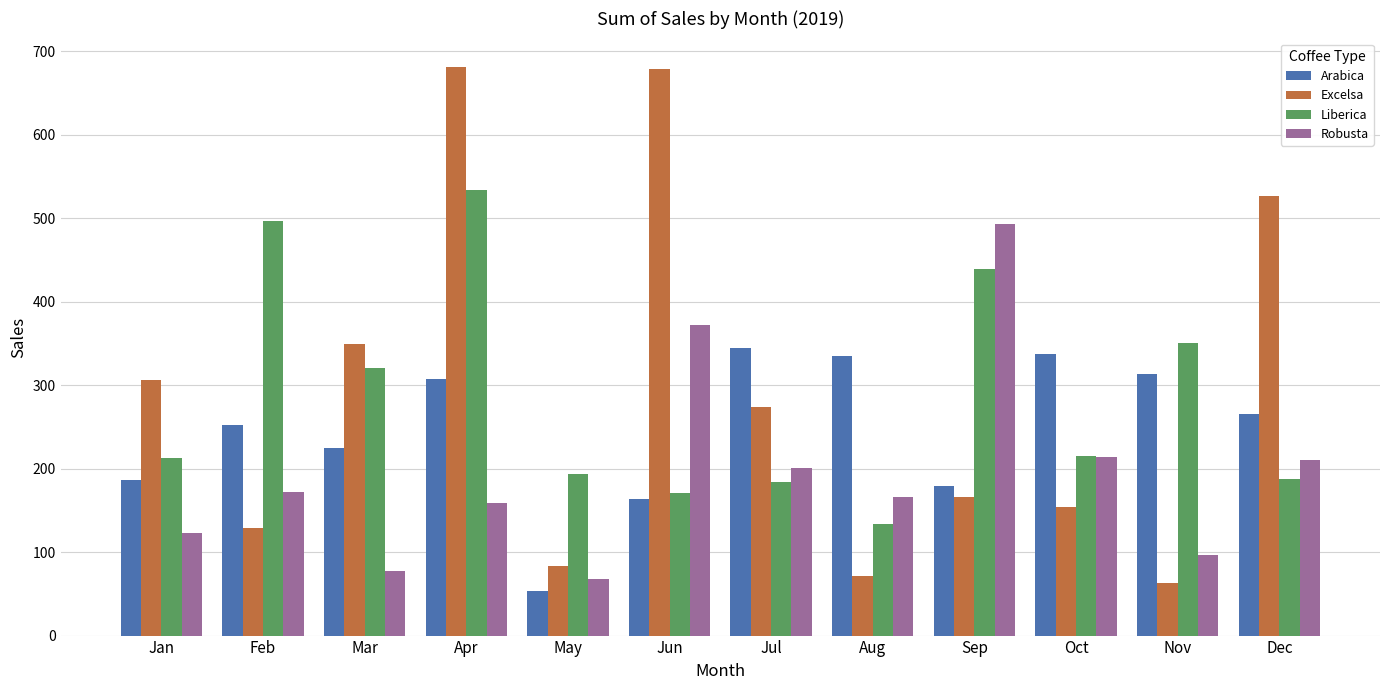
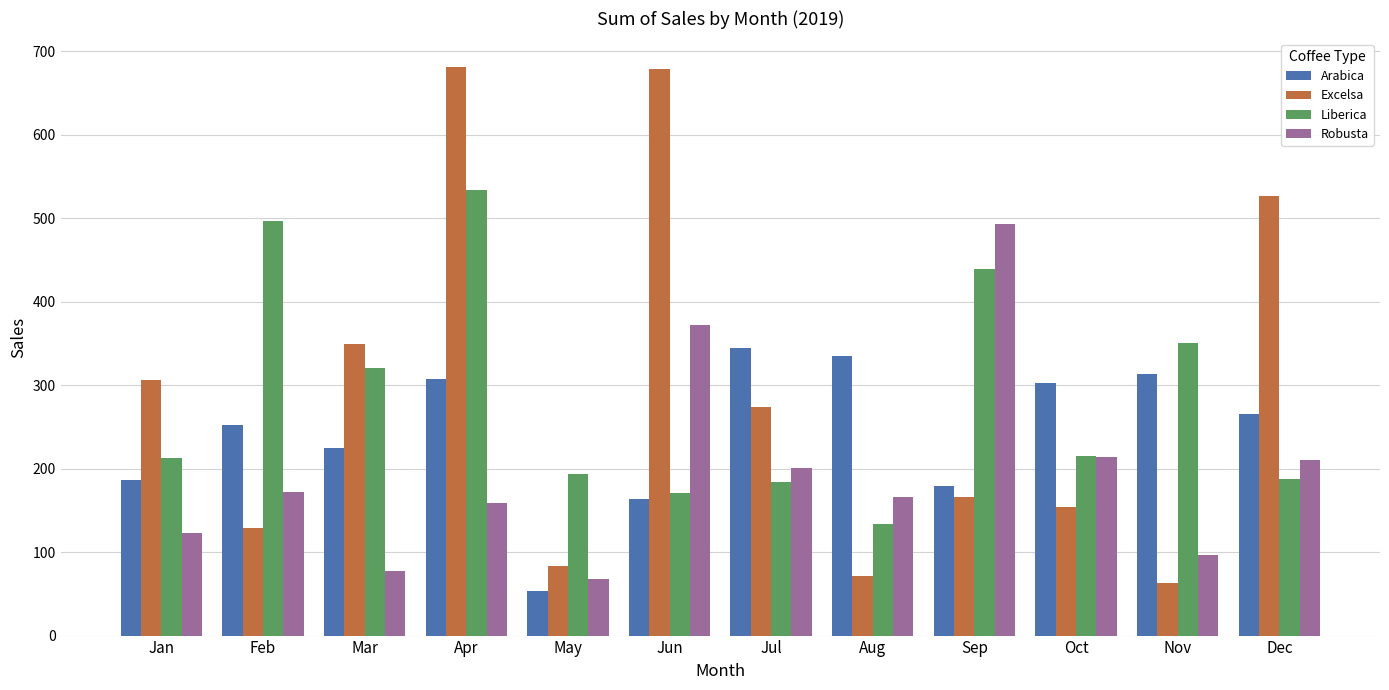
  {
    "Arabica": {
      "Jan": 190,
      "Feb": 250,
      "Mar": 220,
      "Apr": 310,
      "May": 50,
      "Jun": 160,
      "Jul": 350,
      "Aug": 330,
      "Sep": 180,
-     "Oct": 340,
+     "Oct": 300,
      "Nov": 310,
      "Dec": 270
    },
    "Excelsa": {
      "Jan": 310,
      "Feb": 130,
      "Mar": 350,
      "Apr": 680,
      "May": 80,
      "Jun": 680,
      "Jul": 270,
      "Aug": 70,
      "Sep": 170,
      "Oct": 150,
      "Nov": 60,
      "Dec": 530
    },
    "Liberica": {
      "Jan": 210,
      "Feb": 500,
      "Mar": 320,
      "Apr": 530,
      "May": 190,
      "Jun": 170,
      "Jul": 180,
      "Aug": 130,
      "Sep": 440,
      "Oct": 220,
      "Nov": 350,
      "Dec": 190
    },
    "Robusta": {
      "Jan": 120,
      "Feb": 170,
      "Mar": 80,
      "Apr": 160,
      "May": 70,
      "Jun": 370,
      "Jul": 200,
      "Aug": 170,
      "Sep": 490,
      "Oct": 210,
      "Nov": 100,
      "Dec": 210
    }
  }
